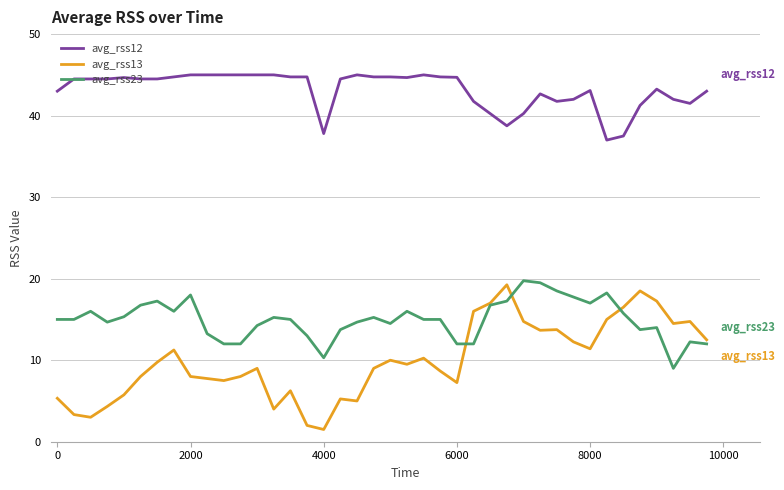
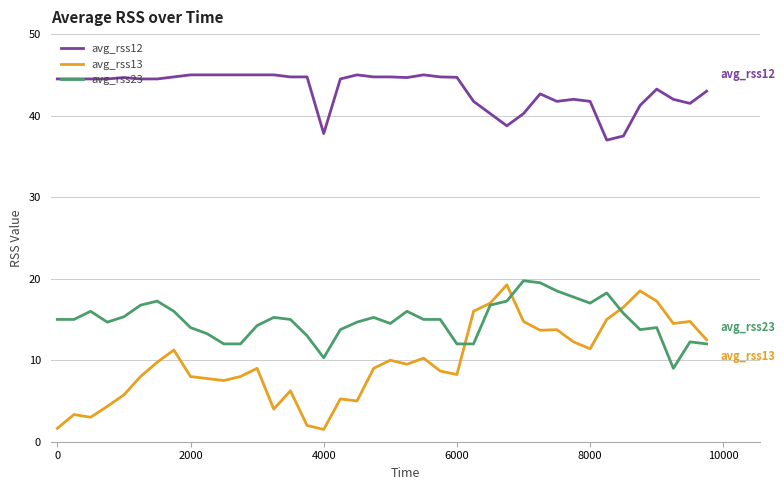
  {
    "avg_rss12": {
-     "0": 43,
+     "0": 45,
      "2000": 45,
      "4000": 38,
      "6000": 45,
-     "8000": 43
+     "8000": 42
    },
    "avg_rss13": {
-     "0": 5,
+     "0": 2,
      "2000": 8,
      "4000": 2,
-     "6000": 7,
+     "6000": 8,
      "8000": 11
    },
    "avg_rss23": {
      "0": 15,
-     "2000": 18,
+     "2000": 14,
      "4000": 10,
      "6000": 12,
      "8000": 17
    }
  }
